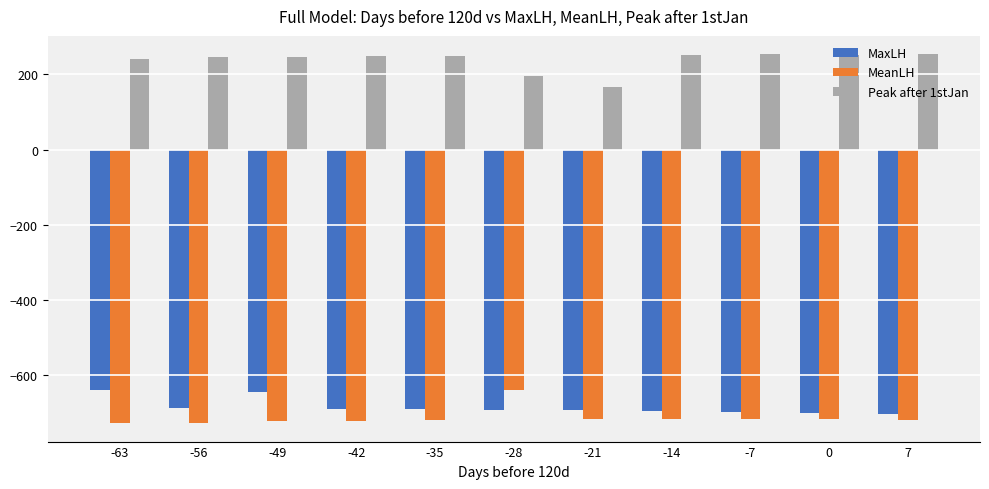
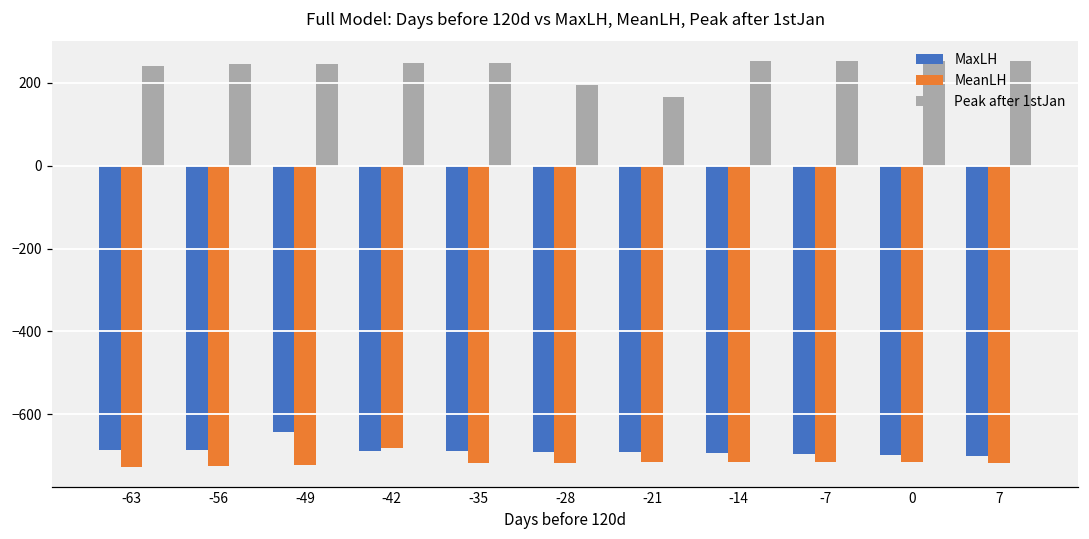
  {
    "MaxLH": {
-     "-63": -640,
+     "-63": -690,
      "-56": -690,
      "-49": -640,
      "-42": -690,
      "-35": -690,
      "-28": -690,
      "-21": -690,
      "-14": -690,
      "-7": -700,
      "0": -700,
      "7": -700
    },
    "MeanLH": {
      "-63": -730,
      "-56": -730,
      "-49": -720,
-     "-42": -720,
+     "-42": -680,
      "-35": -720,
-     "-28": -640,
+     "-28": -720,
      "-21": -720,
      "-14": -720,
      "-7": -720,
      "0": -720,
      "7": -720
    },
    "Peak after 1stJan": {
      "-63": 240,
      "-56": 250,
      "-49": 250,
      "-42": 250,
      "-35": 250,
      "-28": 200,
      "-21": 170,
      "-14": 250,
      "-7": 250,
      "0": 250,
      "7": 250
    }
  }
